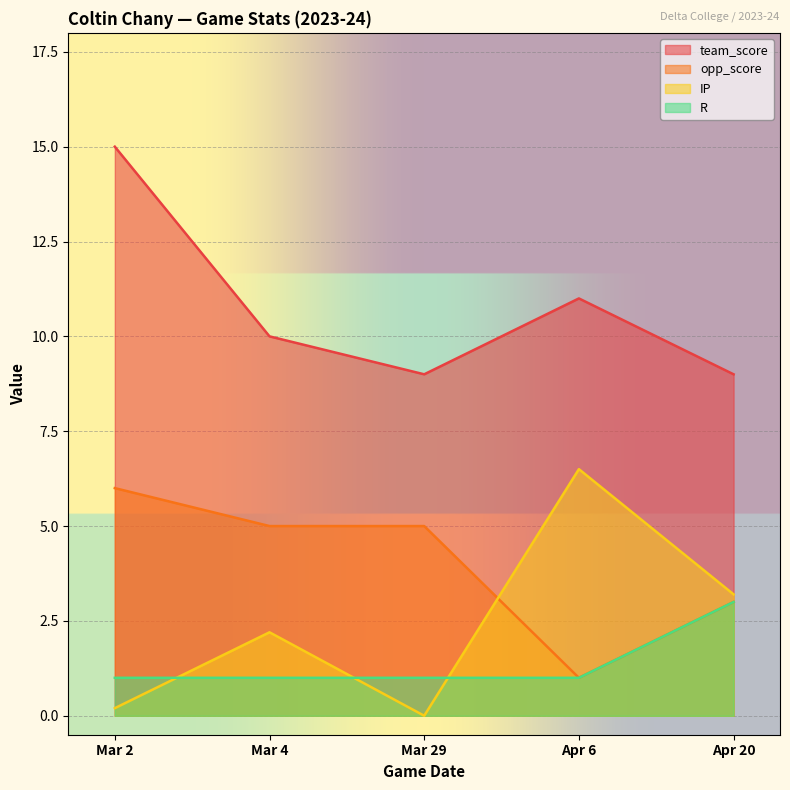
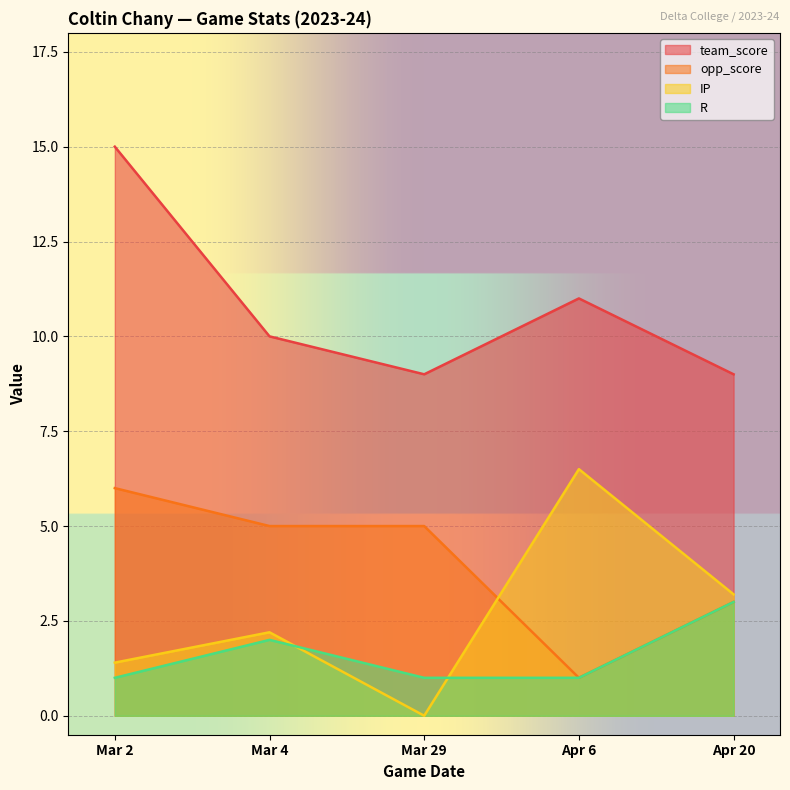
  {
    "IP": {
-     "Mar 2": 0.2,
+     "Mar 2": 1.4,
      "Mar 4": 2.2,
      "Mar 29": 0.0,
      "Apr 6": 6.5,
      "Apr 20": 3.2
    },
    "R": {
      "Mar 2": 1,
-     "Mar 4": 1,
+     "Mar 4": 2,
      "Mar 29": 1
    }
  }
